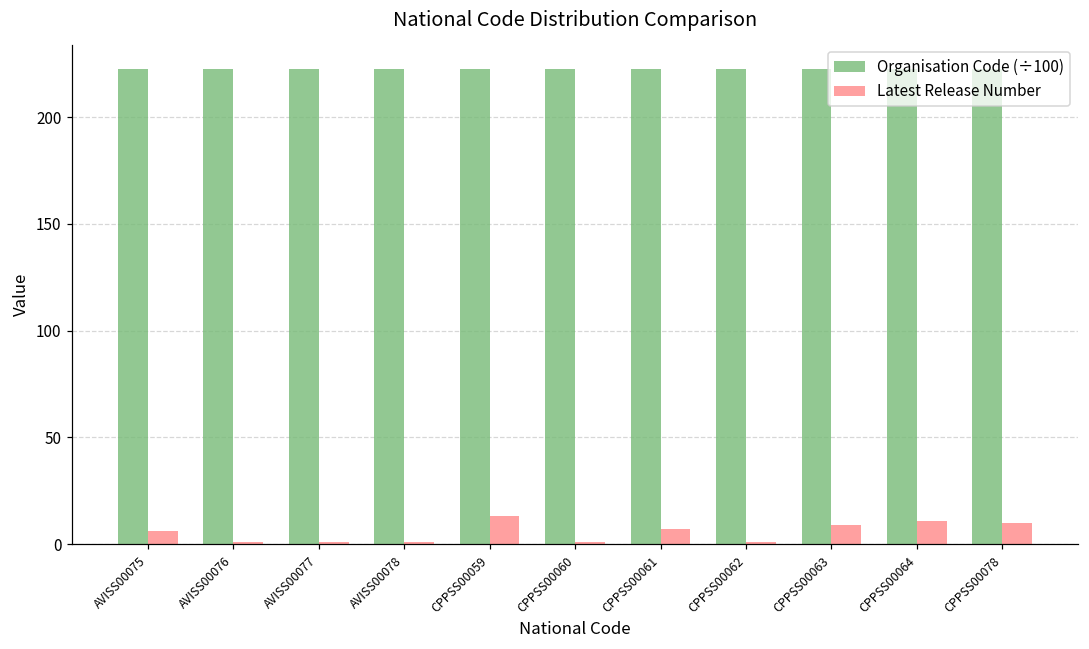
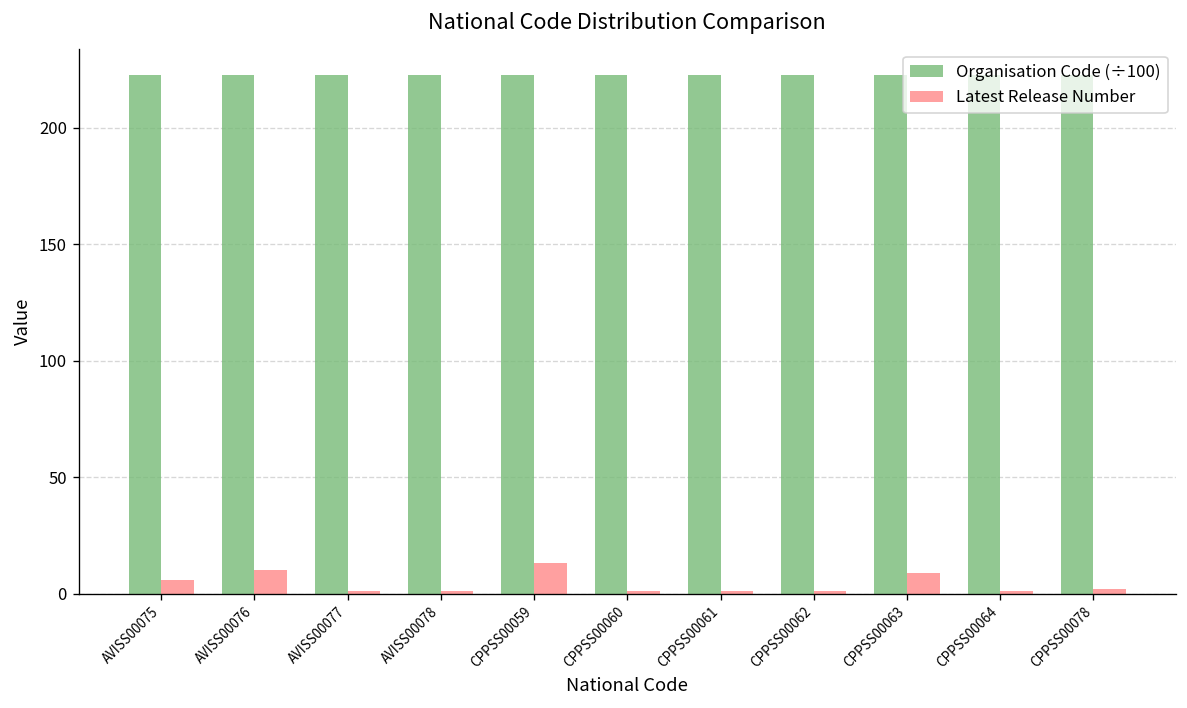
  {
    "Organisation Code (÷100)": {
      "AVISS00075": 223,
      "AVISS00076": 223,
      "AVISS00077": 223,
      "AVISS00078": 223,
      "CPPSS00059": 223,
      "CPPSS00060": 223,
      "CPPSS00061": 223,
      "CPPSS00062": 223,
      "CPPSS00063": 223
    },
    "Latest Release Number": {
      "AVISS00075": 6,
-     "AVISS00076": 1,
+     "AVISS00076": 10,
      "CPPSS00059": 13,
-     "CPPSS00061": 7,
+     "CPPSS00061": 1,
      "CPPSS00063": 9,
-     "CPPSS00064": 11,
-     "CPPSS00078": 10
+     "CPPSS00064": 1,
+     "CPPSS00078": 2
    }
  }
